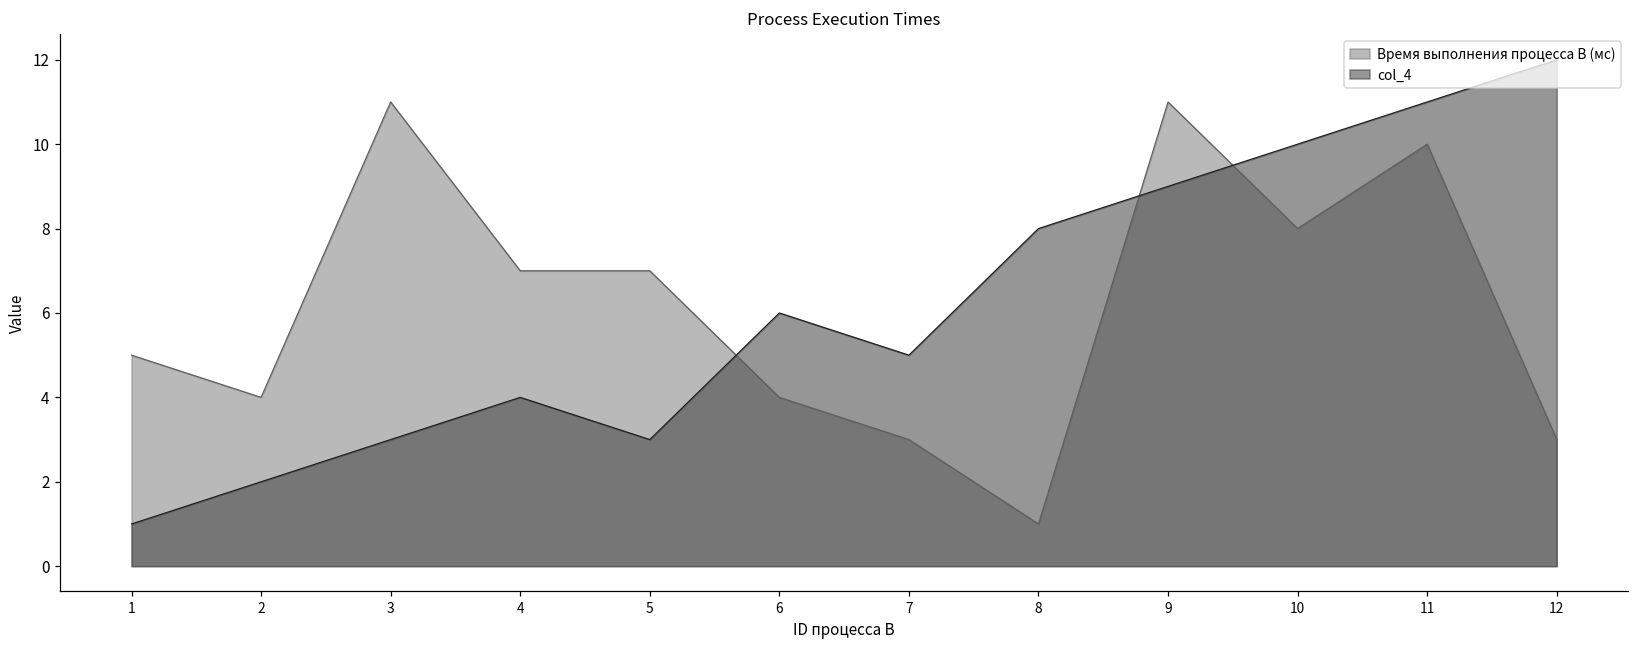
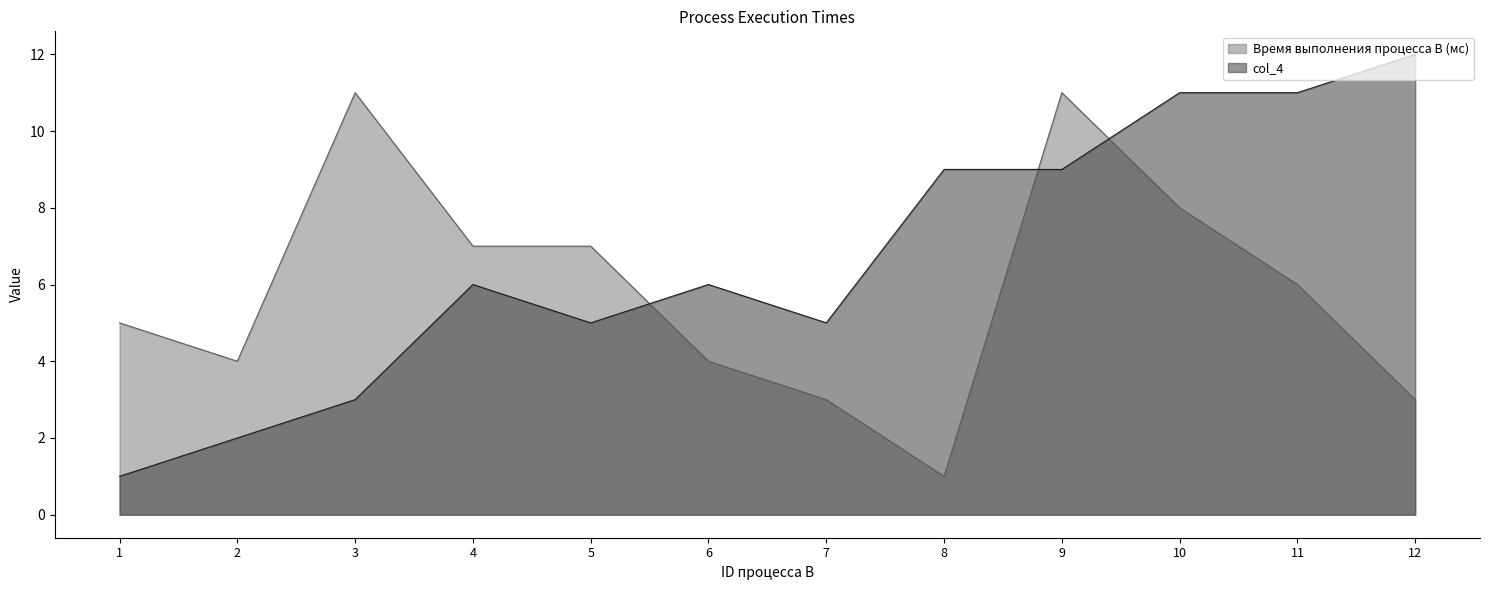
  {
    "Время выполнения процесса B (мс)": {
      "1": 5,
      "2": 4,
      "3": 11,
      "4": 7,
      "5": 7,
      "6": 4,
      "7": 3,
      "8": 1,
      "9": 11,
      "10": 8,
-     "11": 10,
+     "11": 6,
      "12": 3
    },
    "col_4": {
      "1": 1,
      "2": 2,
      "3": 3,
-     "4": 4,
-     "5": 3,
+     "4": 6,
+     "5": 5,
      "6": 6,
      "7": 5,
-     "8": 8,
+     "8": 9,
      "9": 9,
-     "10": 10,
+     "10": 11,
      "11": 11
    }
  }
